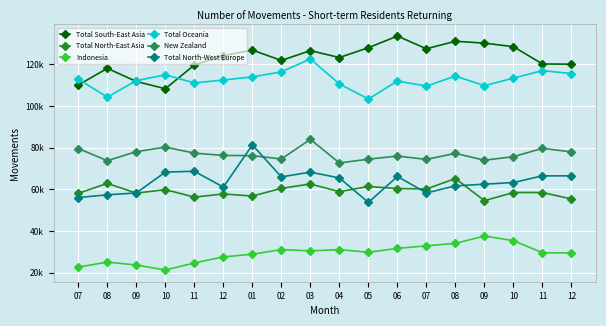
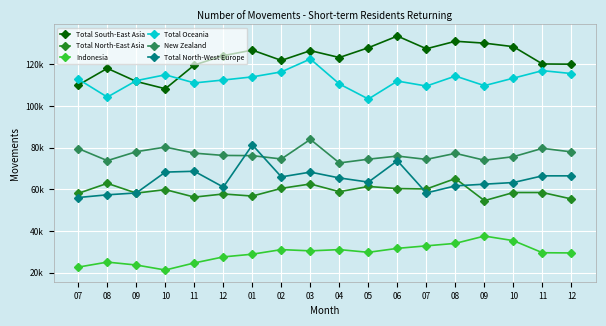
  {
    "Total South-East Asia": {
      "01": 127000,
      "02": 122000,
      "03": 127000,
      "04": 123000,
      "05": 128000,
      "06": 134000
    },
    "Indonesia": {
      "01": 29000,
      "02": 31000,
      "03": 31000,
      "04": 31000,
      "05": 30000,
      "06": 32000
    },
    "Total Oceania": {
      "01": 114000,
      "02": 116000,
      "03": 123000,
      "04": 111000,
      "05": 103000,
      "06": 112000
    },
    "Total North-West Europe": {
      "01": 81000,
      "02": 66000,
      "03": 68000,
      "04": 66000,
-     "05": 54000,
-     "06": 66000
+     "05": 64000,
+     "06": 74000
    }
  }
